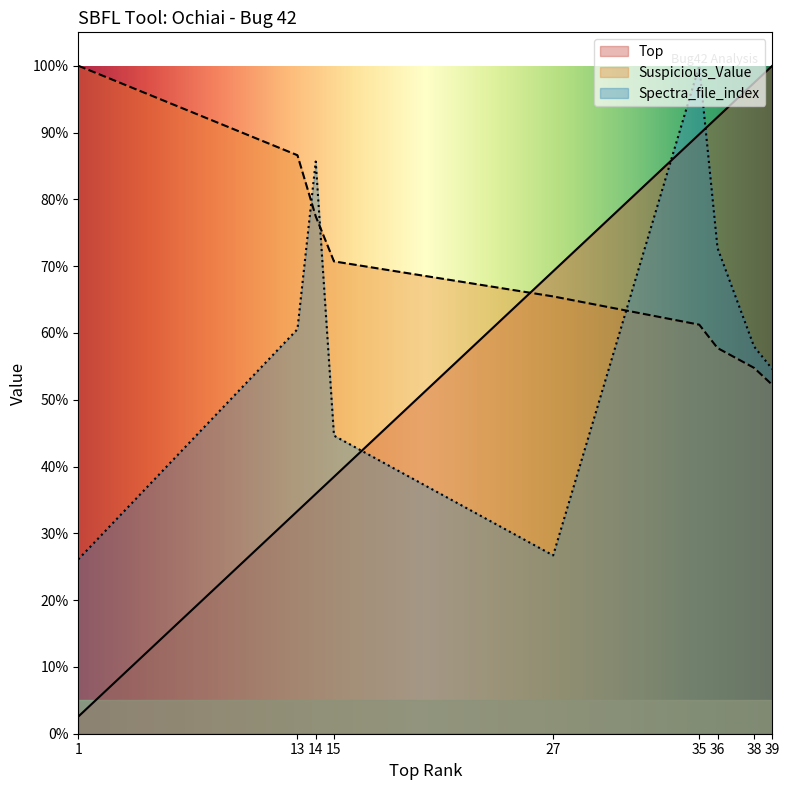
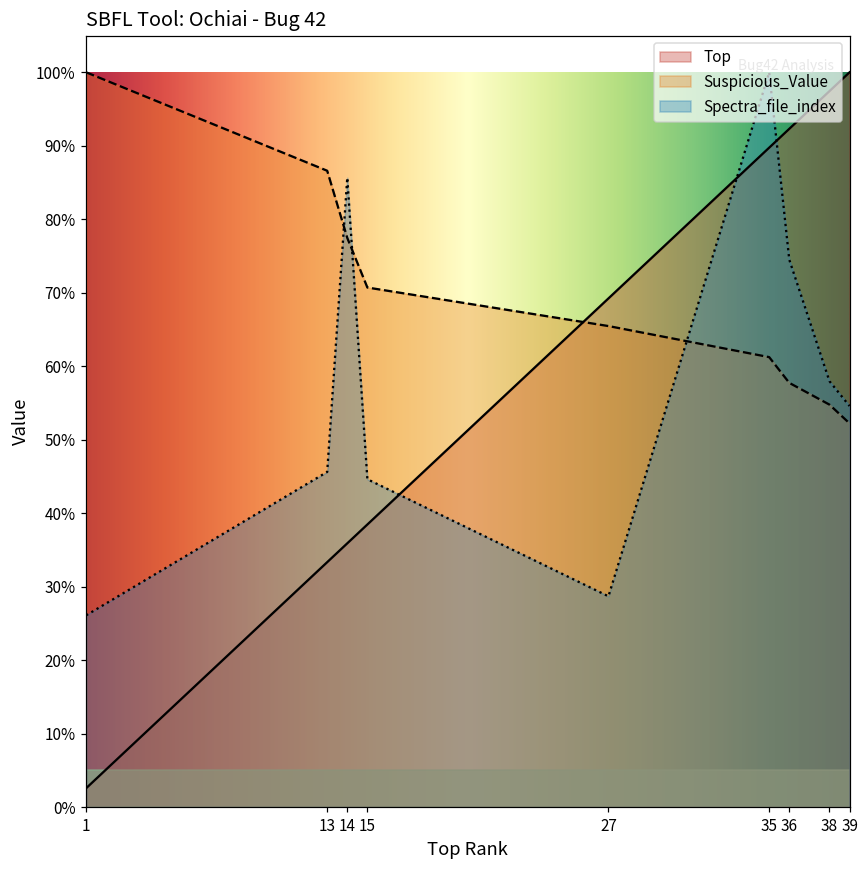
  {
    "Spectra_file_index": {
      "1": "26%",
-     "13": "61%",
+     "13": "46%",
      "14": "86%",
      "15": "45%",
-     "27": "27%",
-     "36": "73%",
+     "27": "29%",
+     "36": "75%",
      "38": "58%",
      "39": "55%"
    }
  }
